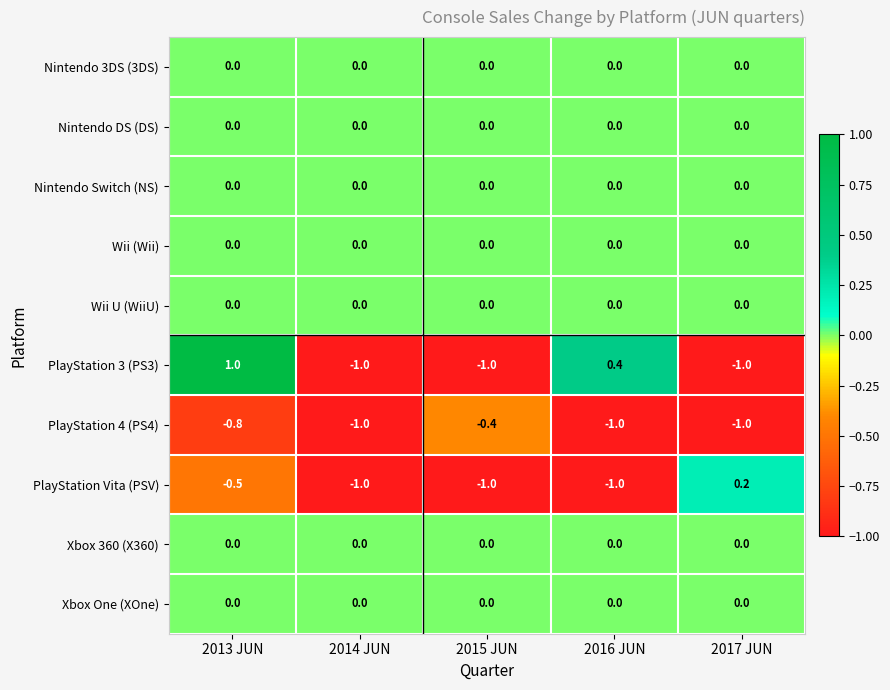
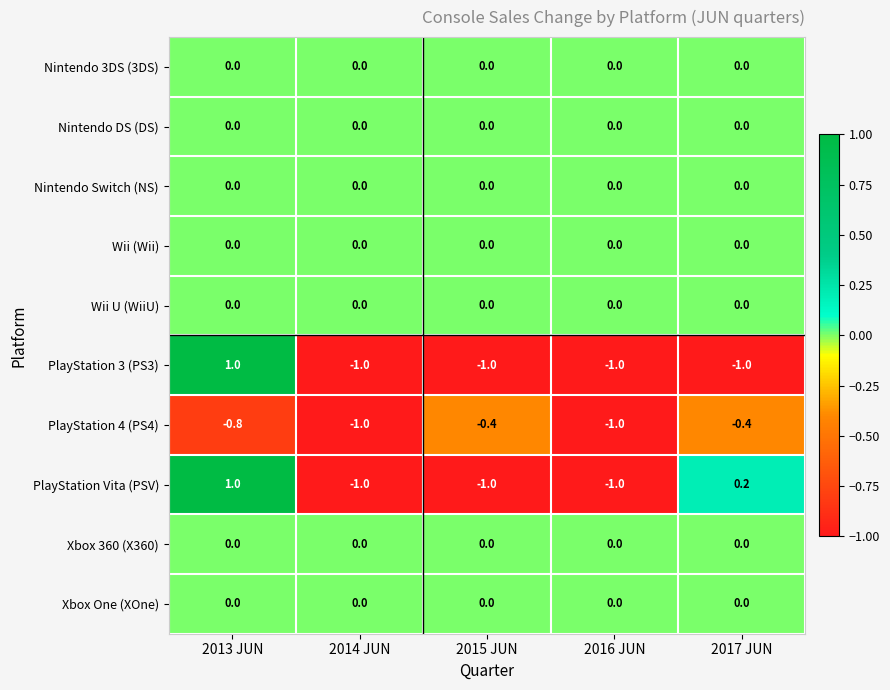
  {
    "Nintendo 3DS (3DS)": {
      "2013 JUN": 0.0,
      "2014 JUN": 0.0,
      "2015 JUN": 0.0,
      "2016 JUN": 0.0,
      "2017 JUN": 0.0
    },
    "Nintendo DS (DS)": {
      "2013 JUN": 0.0,
      "2014 JUN": 0.0,
      "2015 JUN": 0.0,
      "2016 JUN": 0.0,
      "2017 JUN": 0.0
    },
    "Nintendo Switch (NS)": {
      "2013 JUN": 0.0,
      "2014 JUN": 0.0,
      "2015 JUN": 0.0,
      "2016 JUN": 0.0,
      "2017 JUN": 0.0
    },
    "Wii (Wii)": {
      "2013 JUN": 0.0,
      "2014 JUN": 0.0,
      "2015 JUN": 0.0,
      "2016 JUN": 0.0,
      "2017 JUN": 0.0
    },
    "Wii U (WiiU)": {
      "2013 JUN": 0.0,
      "2014 JUN": 0.0,
      "2015 JUN": 0.0,
      "2016 JUN": 0.0,
      "2017 JUN": 0.0
    },
    "PlayStation 3 (PS3)": {
      "2013 JUN": 1.0,
      "2014 JUN": -1.0,
      "2015 JUN": -1.0,
-     "2016 JUN": 0.4,
+     "2016 JUN": -1.0,
      "2017 JUN": -1.0
    },
    "PlayStation 4 (PS4)": {
      "2013 JUN": -0.8,
      "2014 JUN": -1.0,
      "2015 JUN": -0.4,
      "2016 JUN": -1.0,
-     "2017 JUN": -1.0
+     "2017 JUN": -0.4
    },
    "PlayStation Vita (PSV)": {
-     "2013 JUN": -0.5,
+     "2013 JUN": 1.0,
      "2014 JUN": -1.0,
      "2015 JUN": -1.0,
      "2016 JUN": -1.0,
      "2017 JUN": 0.2
    },
    "Xbox 360 (X360)": {
      "2013 JUN": 0.0,
      "2014 JUN": 0.0,
      "2015 JUN": 0.0,
      "2016 JUN": 0.0,
      "2017 JUN": 0.0
    },
    "Xbox One (XOne)": {
      "2013 JUN": 0.0,
      "2014 JUN": 0.0,
      "2015 JUN": 0.0,
      "2016 JUN": 0.0,
      "2017 JUN": 0.0
    }
  }
